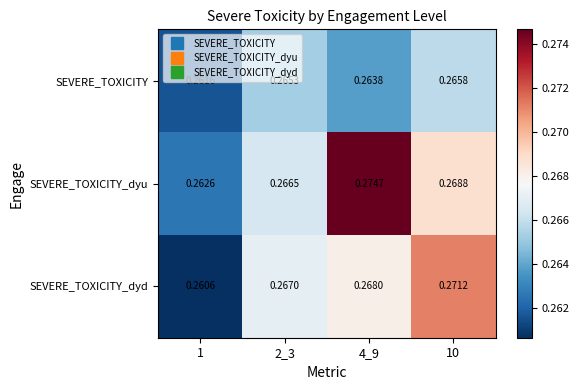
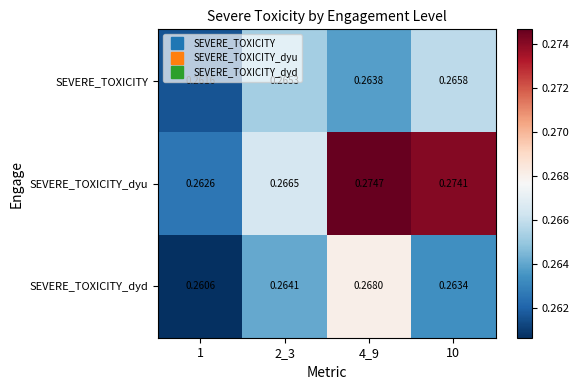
  {
    "SEVERE_TOXICITY": {
      "4_9": 0.2638,
      "10": 0.2658
    },
    "SEVERE_TOXICITY_dyu": {
      "1": 0.2626,
      "2_3": 0.2665,
      "4_9": 0.2747,
-     "10": 0.2688
+     "10": 0.2741
    },
    "SEVERE_TOXICITY_dyd": {
      "1": 0.2606,
-     "2_3": 0.2670,
+     "2_3": 0.2641,
      "4_9": 0.2680,
-     "10": 0.2712
+     "10": 0.2634
    }
  }
